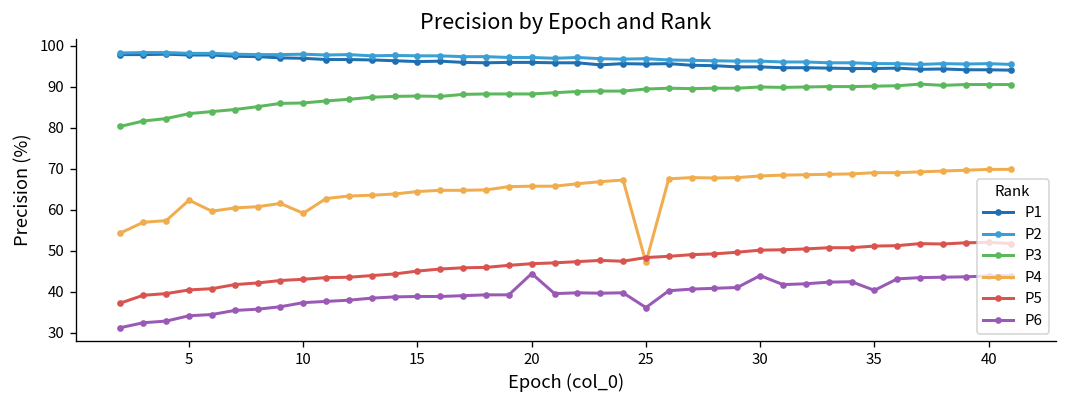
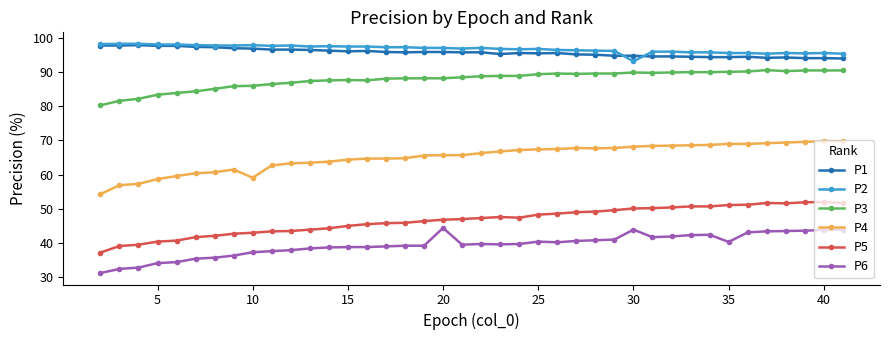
  {
    "P1": {
      "10": 97,
      "15": 96,
      "20": 96,
      "25": 96,
      "30": 95,
      "35": 94,
      "40": 94
    },
    "P2": {
      "10": 98,
      "15": 98,
      "20": 97,
      "25": 97,
-     "30": 96,
+     "30": 93,
      "35": 96,
      "40": 96
    },
    "P3": {
      "5": 83,
      "10": 86,
      "15": 88,
      "20": 88,
      "25": 89,
      "30": 90,
      "35": 90,
      "40": 91
    },
    "P4": {
-     "5": 62,
+     "5": 59,
      "10": 59,
      "15": 64,
      "20": 66,
-     "25": 47,
+     "25": 67,
      "30": 68,
      "35": 69
    },
    "P5": {
      "5": 40,
      "10": 43,
      "15": 45,
      "20": 47,
      "25": 48,
      "30": 50,
      "35": 51
    },
    "P6": {
      "5": 34,
      "10": 37,
      "15": 39,
      "20": 44,
-     "25": 36,
+     "25": 40,
      "30": 44,
      "35": 40
    }
  }
